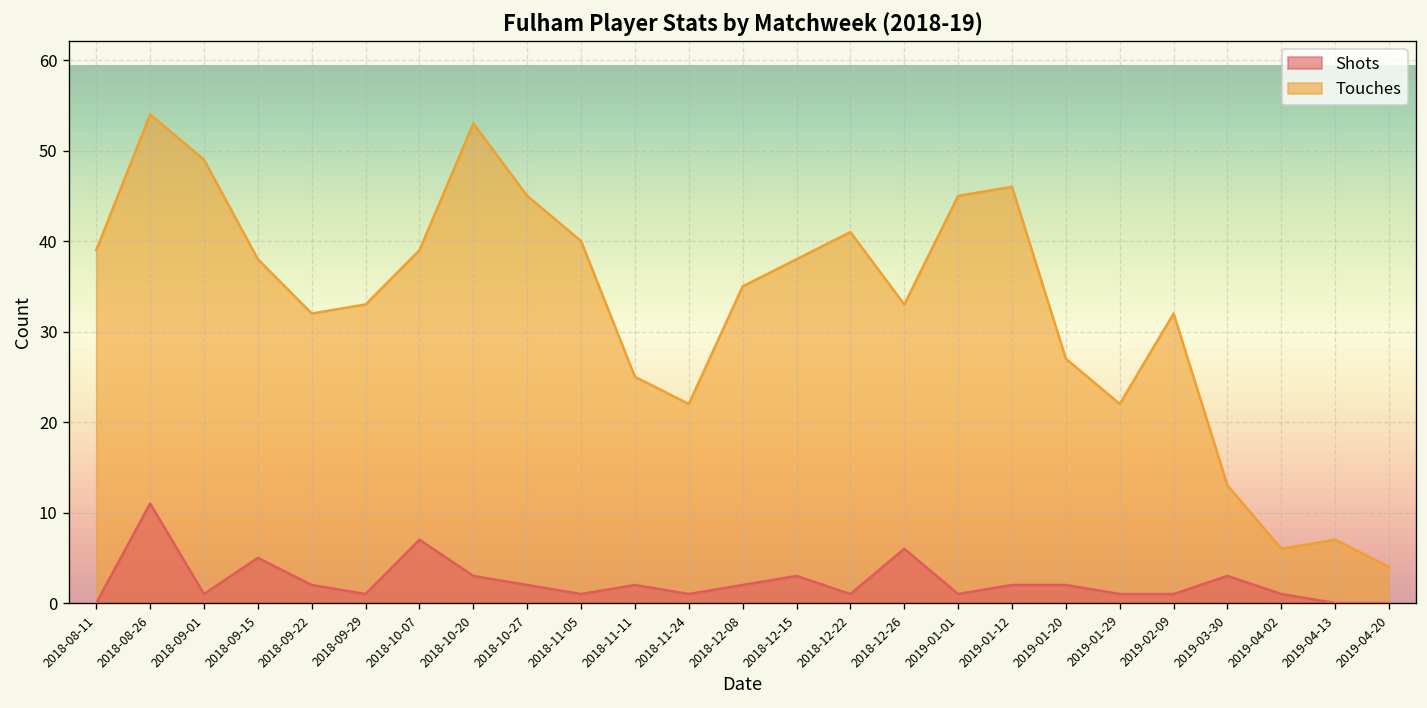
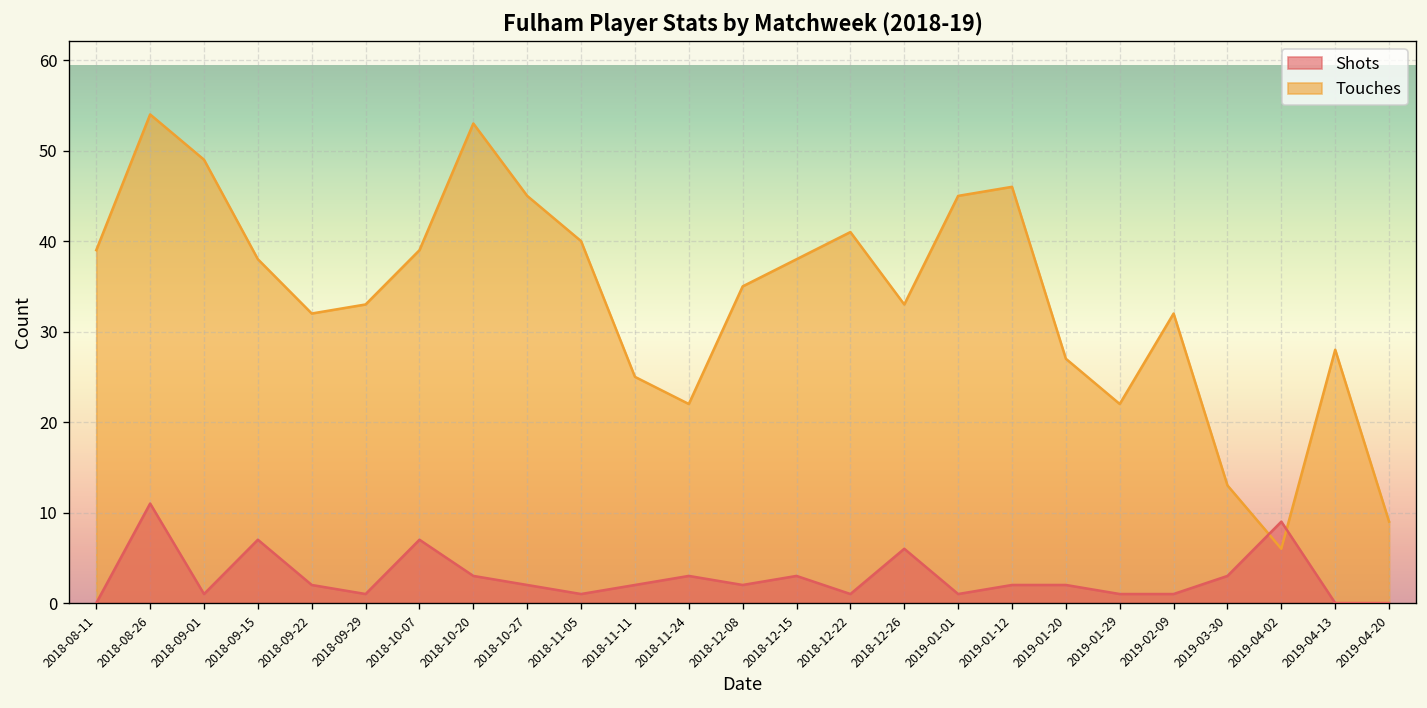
  {
    "Shots": {
      "2018-08-11": 0,
      "2018-08-26": 11,
      "2018-09-01": 1,
-     "2018-09-15": 5,
+     "2018-09-15": 7,
      "2018-09-22": 2,
      "2018-09-29": 1,
      "2018-10-07": 7,
      "2018-10-20": 3,
      "2018-10-27": 2,
      "2018-11-05": 1,
      "2018-11-11": 2,
-     "2018-11-24": 1,
+     "2018-11-24": 3,
      "2018-12-08": 2,
      "2018-12-15": 3,
      "2018-12-22": 1,
      "2018-12-26": 6,
      "2019-01-01": 1,
      "2019-01-12": 2,
      "2019-01-20": 2,
      "2019-01-29": 1,
      "2019-02-09": 1,
      "2019-03-30": 3,
-     "2019-04-02": 1,
+     "2019-04-02": 9,
      "2019-04-13": 0,
      "2019-04-20": 0
    },
    "Touches": {
      "2018-08-11": 39,
      "2018-08-26": 54,
      "2018-09-01": 49,
      "2018-09-15": 38,
      "2018-09-22": 32,
      "2018-09-29": 33,
      "2018-10-07": 39,
      "2018-10-20": 53,
      "2018-10-27": 45,
      "2018-11-05": 40,
      "2018-11-11": 25,
      "2018-11-24": 22,
      "2018-12-08": 35,
      "2018-12-15": 38,
      "2018-12-22": 41,
      "2018-12-26": 33,
      "2019-01-01": 45,
      "2019-01-12": 46,
      "2019-01-20": 27,
      "2019-01-29": 22,
      "2019-02-09": 32,
      "2019-03-30": 13,
      "2019-04-02": 6,
-     "2019-04-13": 7,
-     "2019-04-20": 4
+     "2019-04-13": 28,
+     "2019-04-20": 9
    }
  }
